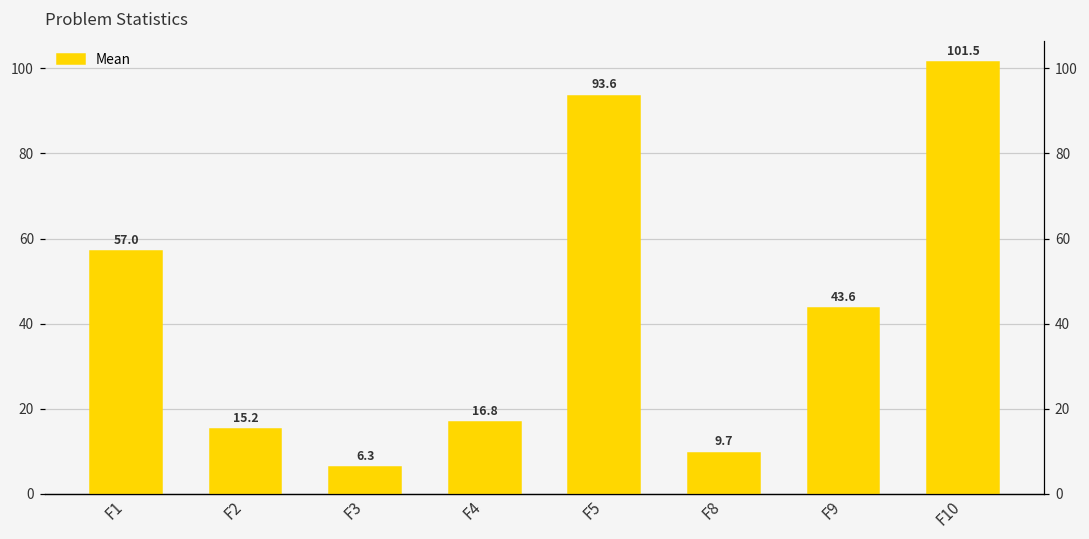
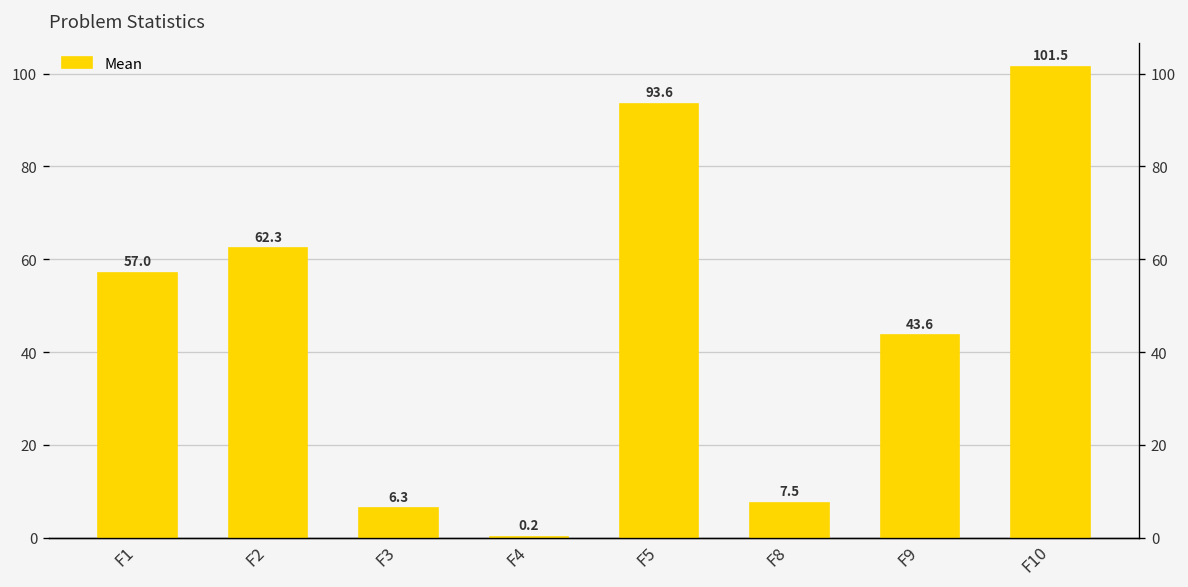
  {
    "F1": 57.0,
-   "F2": 15.2,
+   "F2": 62.3,
    "F3": 6.3,
-   "F4": 16.8,
+   "F4": 0.2,
    "F5": 93.6,
-   "F8": 9.7,
+   "F8": 7.5,
    "F9": 43.6,
    "F10": 101.5
  }
